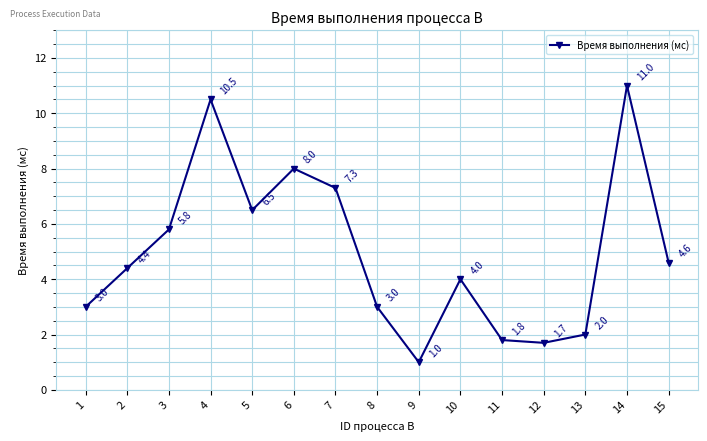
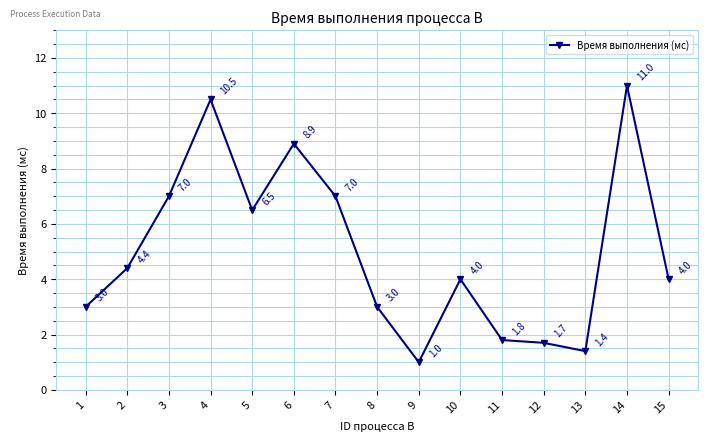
  {
    "1": 3.0,
    "2": 4.4,
-   "3": 5.8,
+   "3": 7.0,
    "4": 10.5,
    "5": 6.5,
-   "6": 8.0,
-   "7": 7.3,
+   "6": 8.9,
+   "7": 7.0,
    "8": 3.0,
    "9": 1.0,
    "10": 4.0,
    "11": 1.8,
    "12": 1.7,
-   "13": 2.0,
+   "13": 1.4,
    "14": 11.0,
-   "15": 4.6
+   "15": 4.0
  }
